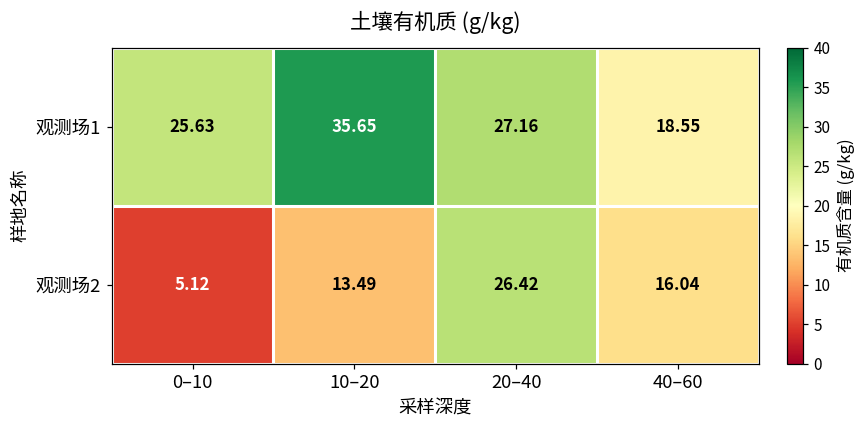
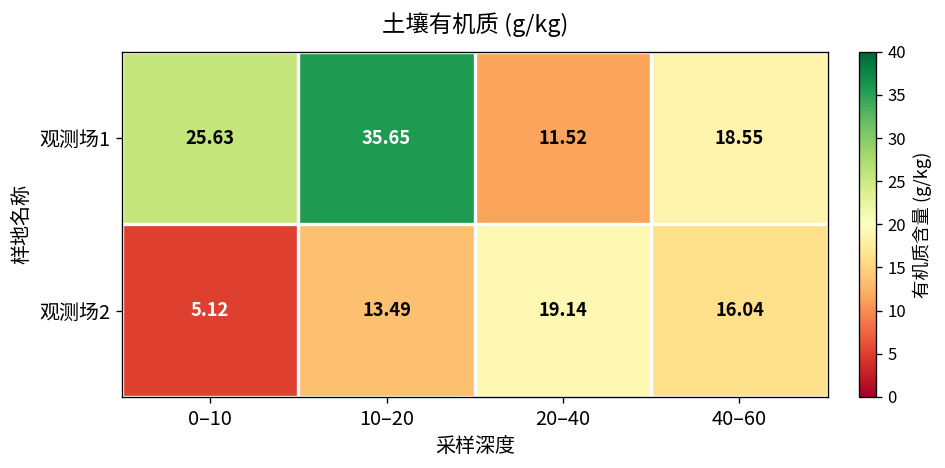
  {
    "观测场1": {
      "0–10": 25.63,
      "10–20": 35.65,
-     "20–40": 27.16,
+     "20–40": 11.52,
      "40–60": 18.55
    },
    "观测场2": {
      "0–10": 5.12,
      "10–20": 13.49,
-     "20–40": 26.42,
+     "20–40": 19.14,
      "40–60": 16.04
    }
  }
